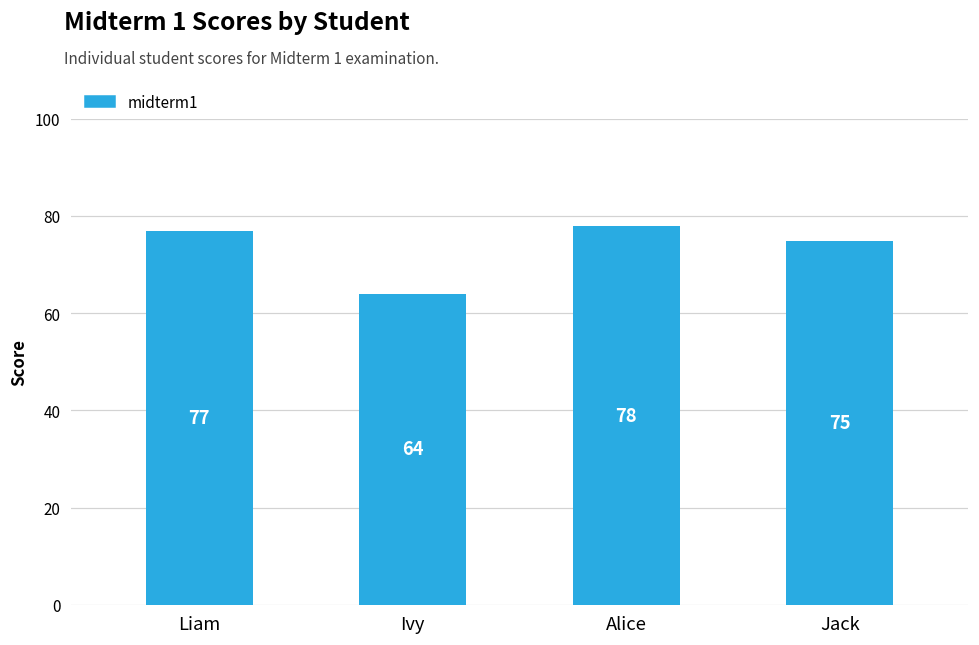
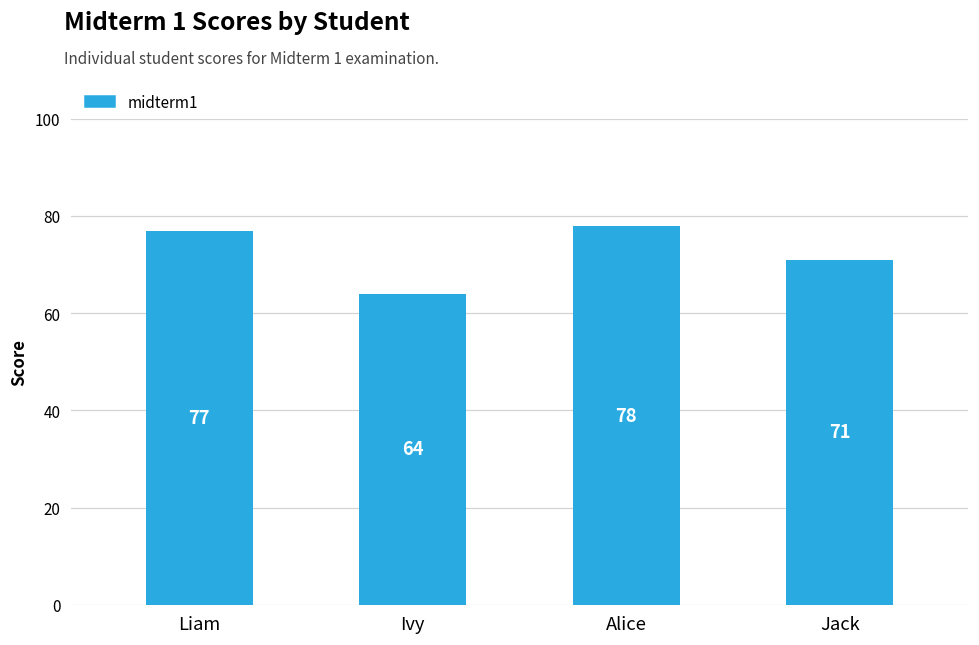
  {
    "Liam": 77,
    "Ivy": 64,
    "Alice": 78,
-   "Jack": 75
+   "Jack": 71
  }
